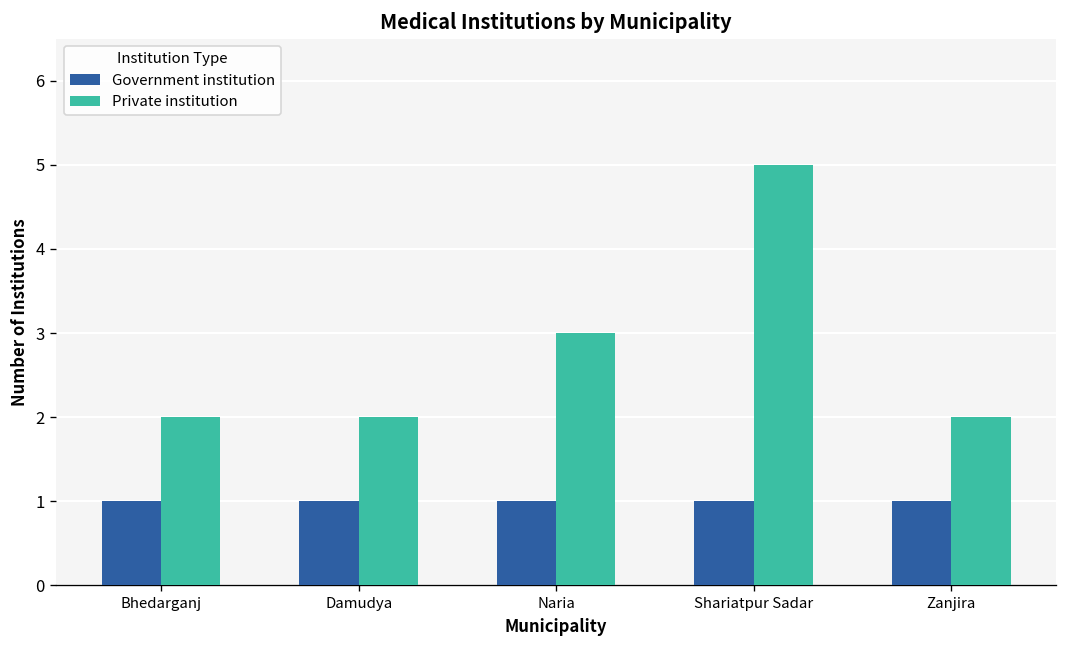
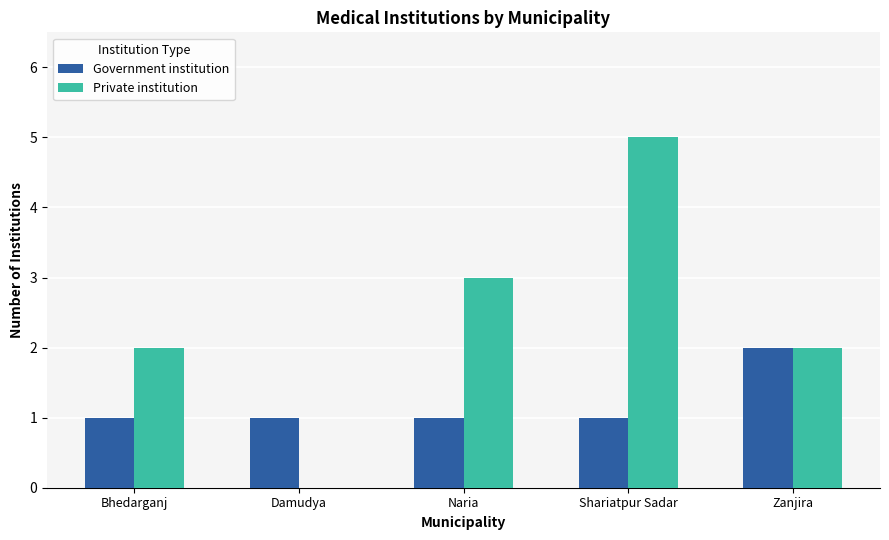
  {
    "Government institution": {
      "Bhedarganj": 1,
      "Damudya": 1,
      "Naria": 1,
      "Shariatpur Sadar": 1,
-     "Zanjira": 1
+     "Zanjira": 2
    },
    "Private institution": {
      "Bhedarganj": 2,
-     "Damudya": 2,
+     "Damudya": 0,
      "Naria": 3,
      "Shariatpur Sadar": 5,
      "Zanjira": 2
    }
  }
